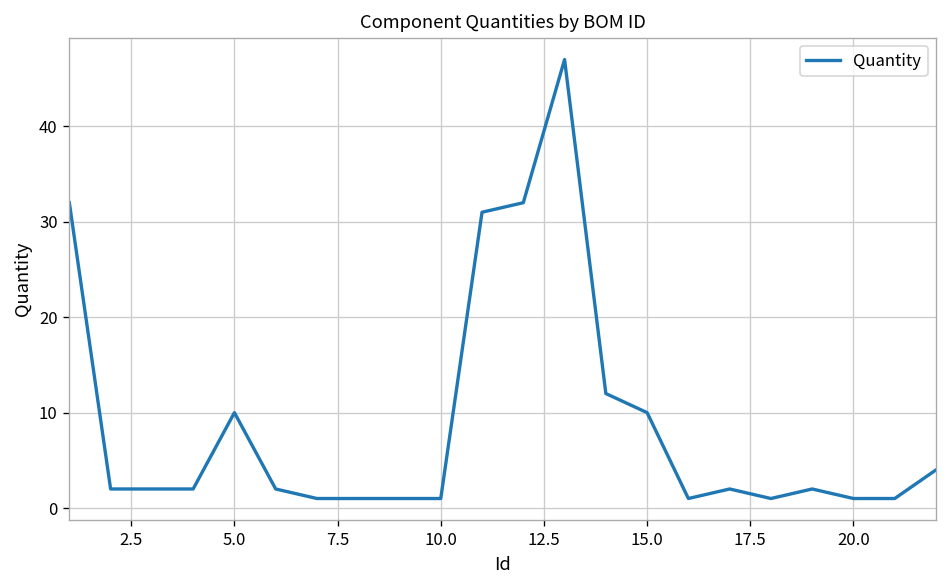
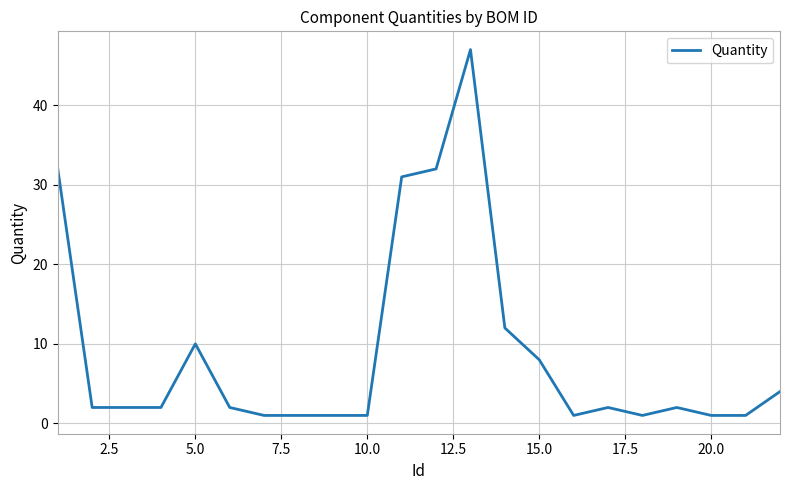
  {
    "5.0": 10,
    "10.0": 1,
-   "15.0": 10,
+   "15.0": 8,
    "20.0": 1
  }
